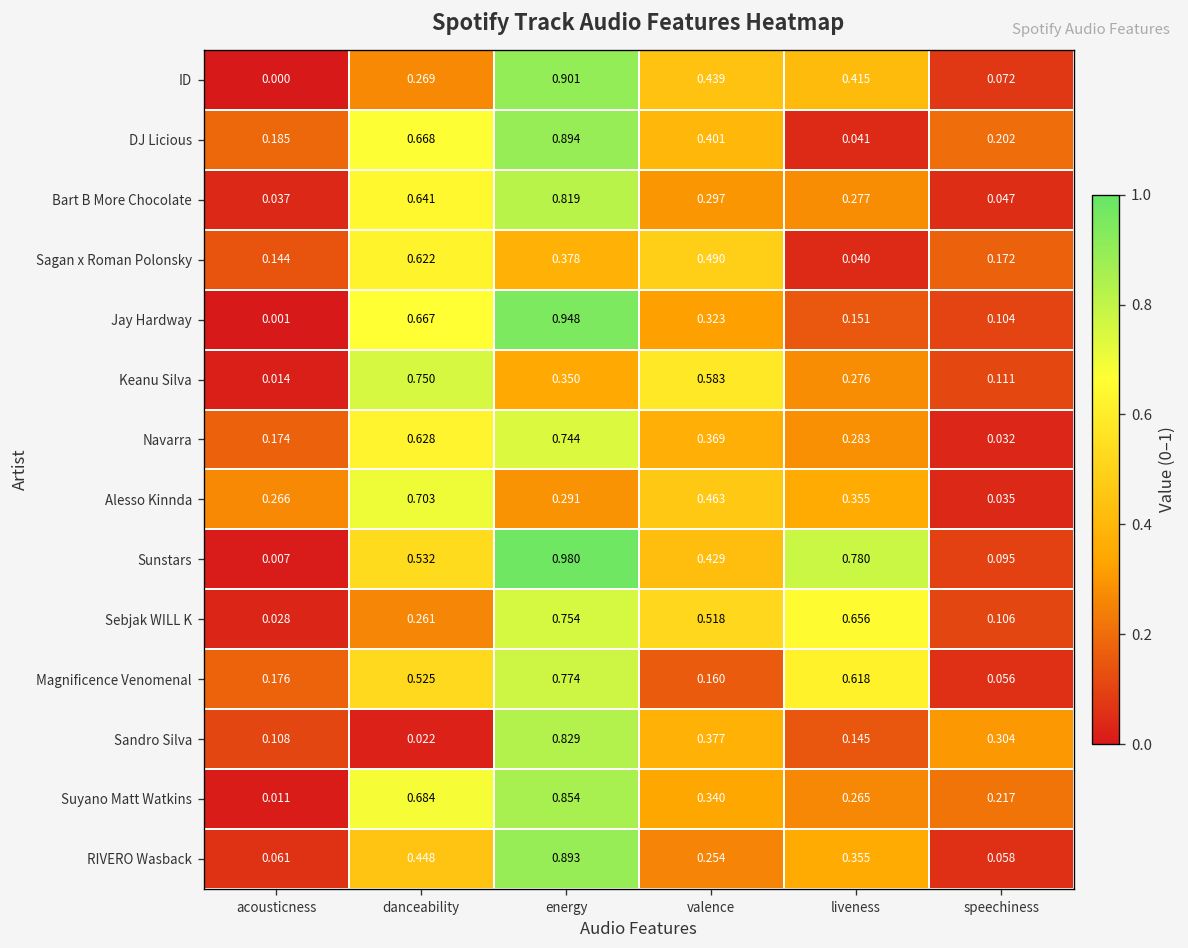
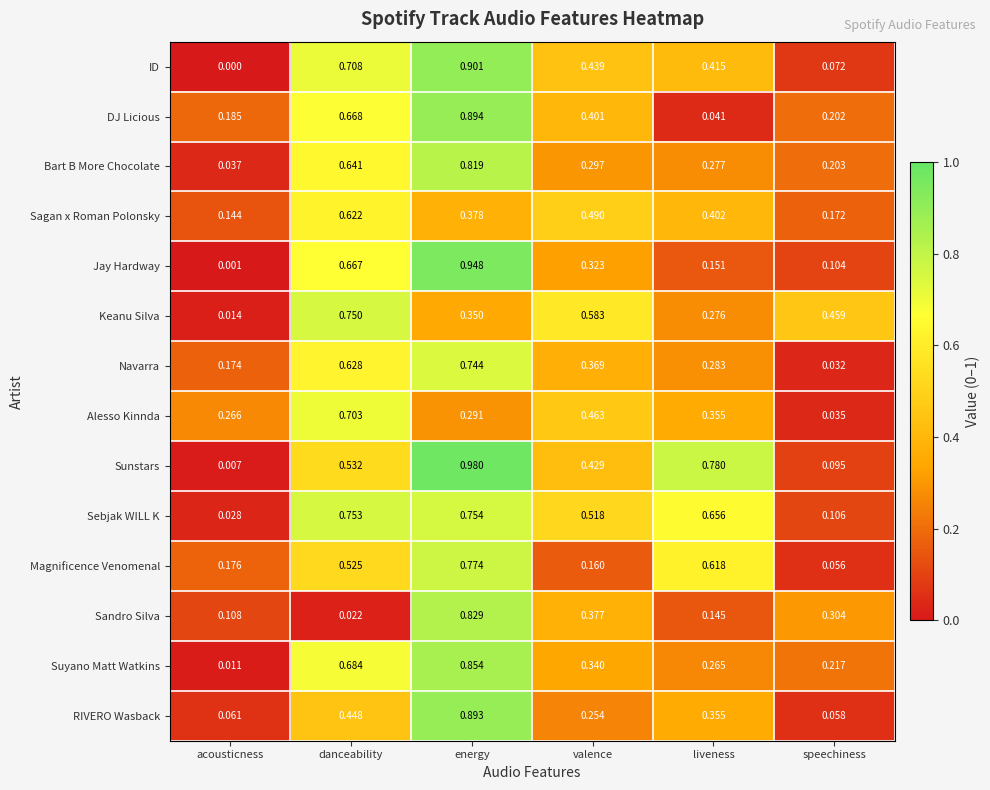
  {
    "ID": {
      "acousticness": 0.000,
-     "danceability": 0.269,
+     "danceability": 0.708,
      "energy": 0.901,
      "valence": 0.439,
      "liveness": 0.415,
      "speechiness": 0.072
    },
    "DJ Licious": {
      "acousticness": 0.185,
      "danceability": 0.668,
      "energy": 0.894,
      "valence": 0.401,
      "liveness": 0.041,
      "speechiness": 0.202
    },
    "Bart B More Chocolate": {
      "acousticness": 0.037,
      "danceability": 0.641,
      "energy": 0.819,
      "valence": 0.297,
      "liveness": 0.277,
-     "speechiness": 0.047
+     "speechiness": 0.203
    },
    "Sagan x Roman Polonsky": {
      "acousticness": 0.144,
      "danceability": 0.622,
      "energy": 0.378,
      "valence": 0.490,
-     "liveness": 0.040,
+     "liveness": 0.402,
      "speechiness": 0.172
    },
    "Jay Hardway": {
      "acousticness": 0.001,
      "danceability": 0.667,
      "energy": 0.948,
      "valence": 0.323,
      "liveness": 0.151,
      "speechiness": 0.104
    },
    "Keanu Silva": {
      "acousticness": 0.014,
      "danceability": 0.750,
      "energy": 0.350,
      "valence": 0.583,
      "liveness": 0.276,
-     "speechiness": 0.111
+     "speechiness": 0.459
    },
    "Navarra": {
      "acousticness": 0.174,
      "danceability": 0.628,
      "energy": 0.744,
      "valence": 0.369,
      "liveness": 0.283,
      "speechiness": 0.032
    },
    "Alesso Kinnda": {
      "acousticness": 0.266,
      "danceability": 0.703,
      "energy": 0.291,
      "valence": 0.463,
      "liveness": 0.355,
      "speechiness": 0.035
    },
    "Sunstars": {
      "acousticness": 0.007,
      "danceability": 0.532,
      "energy": 0.980,
      "valence": 0.429,
      "liveness": 0.780,
      "speechiness": 0.095
    },
    "Sebjak WILL K": {
      "acousticness": 0.028,
-     "danceability": 0.261,
+     "danceability": 0.753,
      "energy": 0.754,
      "valence": 0.518,
      "liveness": 0.656,
      "speechiness": 0.106
    },
    "Magnificence Venomenal": {
      "acousticness": 0.176,
      "danceability": 0.525,
      "energy": 0.774,
      "valence": 0.160,
      "liveness": 0.618,
      "speechiness": 0.056
    },
    "Sandro Silva": {
      "acousticness": 0.108,
      "danceability": 0.022,
      "energy": 0.829,
      "valence": 0.377,
      "liveness": 0.145,
      "speechiness": 0.304
    },
    "Suyano Matt Watkins": {
      "acousticness": 0.011,
      "danceability": 0.684,
      "energy": 0.854,
      "valence": 0.340,
      "liveness": 0.265,
      "speechiness": 0.217
    },
    "RIVERO Wasback": {
      "acousticness": 0.061,
      "danceability": 0.448,
      "energy": 0.893,
      "valence": 0.254,
      "liveness": 0.355,
      "speechiness": 0.058
    }
  }
